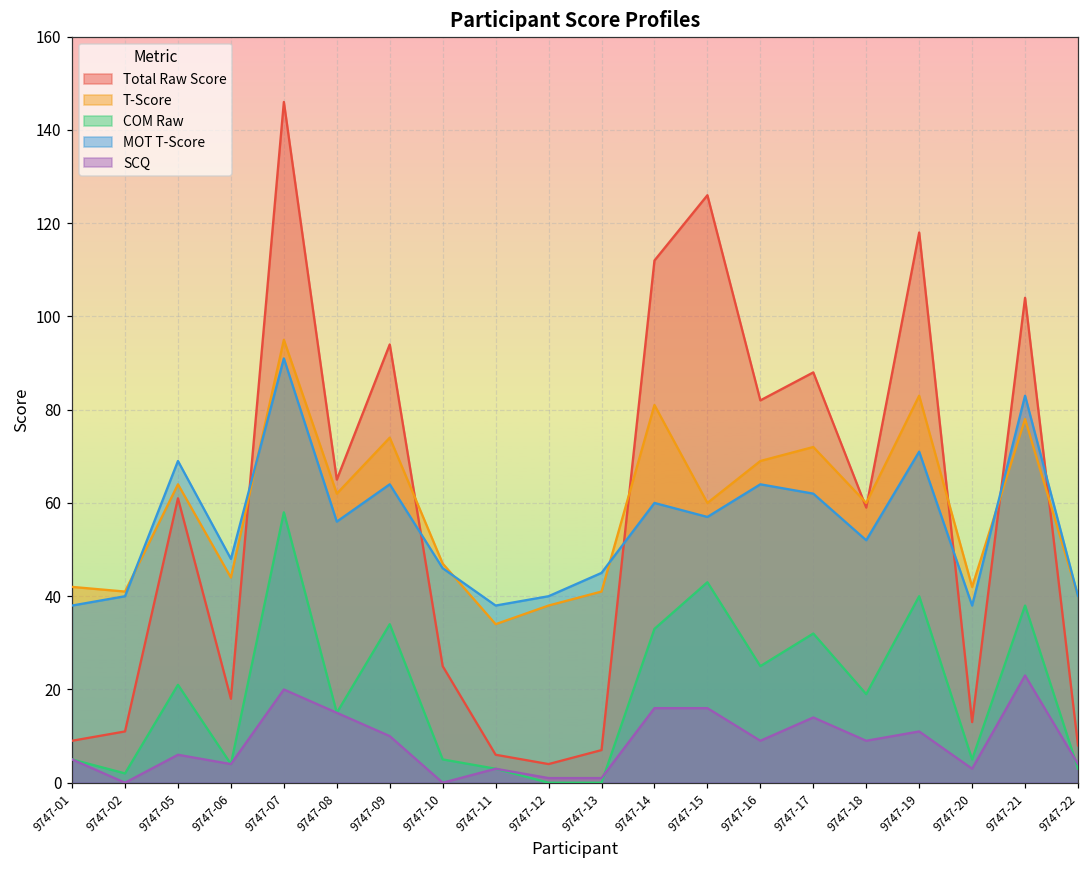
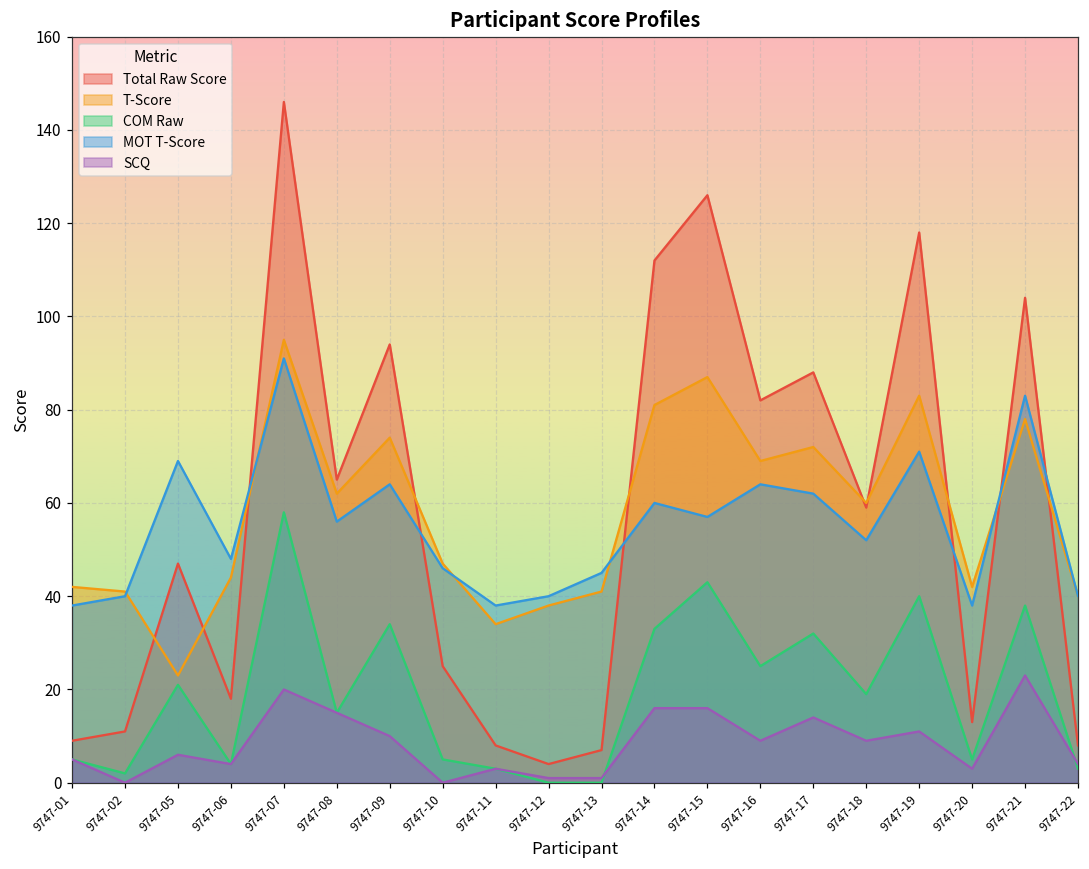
  {
    "Total Raw Score": {
      "9747-01": 9,
      "9747-02": 11,
-     "9747-05": 61,
+     "9747-05": 47,
      "9747-06": 18,
      "9747-07": 146,
      "9747-08": 65,
      "9747-09": 94,
      "9747-10": 25,
-     "9747-11": 6,
+     "9747-11": 8,
      "9747-12": 4,
      "9747-13": 7,
      "9747-14": 112,
      "9747-15": 126,
      "9747-16": 82,
      "9747-17": 88,
      "9747-18": 59,
      "9747-19": 118,
      "9747-20": 13,
      "9747-21": 104,
      "9747-22": 8
    },
    "T-Score": {
      "9747-01": 42,
      "9747-02": 41,
-     "9747-05": 64,
+     "9747-05": 23,
      "9747-06": 44,
      "9747-07": 95,
      "9747-08": 62,
      "9747-09": 74,
      "9747-10": 47,
      "9747-11": 34,
      "9747-12": 38,
      "9747-13": 41,
      "9747-14": 81,
-     "9747-15": 60,
+     "9747-15": 87,
      "9747-16": 69,
      "9747-17": 72,
      "9747-18": 60,
      "9747-19": 83,
      "9747-20": 42,
      "9747-21": 78
    },
    "COM Raw": {
      "9747-02": 2,
      "9747-05": 21,
      "9747-07": 58,
      "9747-09": 34,
      "9747-10": 5,
      "9747-12": 0,
      "9747-13": 0,
      "9747-14": 33,
      "9747-15": 43,
      "9747-16": 25,
      "9747-17": 32,
      "9747-18": 19,
      "9747-19": 40,
      "9747-20": 5,
      "9747-21": 38,
      "9747-22": 3
    },
    "MOT T-Score": {
      "9747-01": 38,
      "9747-02": 40,
      "9747-05": 69,
      "9747-06": 48,
      "9747-07": 91,
      "9747-08": 56,
      "9747-09": 64,
      "9747-10": 46,
      "9747-11": 38,
      "9747-12": 40,
      "9747-13": 45,
      "9747-14": 60,
      "9747-15": 57,
      "9747-16": 64,
      "9747-17": 62,
      "9747-18": 52,
      "9747-19": 71,
      "9747-20": 38,
      "9747-21": 83
    },
    "SCQ": {
      "9747-02": 0,
      "9747-05": 6,
      "9747-07": 20,
      "9747-09": 10,
      "9747-10": 0,
      "9747-12": 1,
      "9747-13": 1,
      "9747-14": 16,
      "9747-15": 16,
      "9747-16": 9,
      "9747-17": 14,
      "9747-18": 9,
      "9747-19": 11,
      "9747-20": 3,
      "9747-21": 23,
      "9747-22": 4
    }
  }
